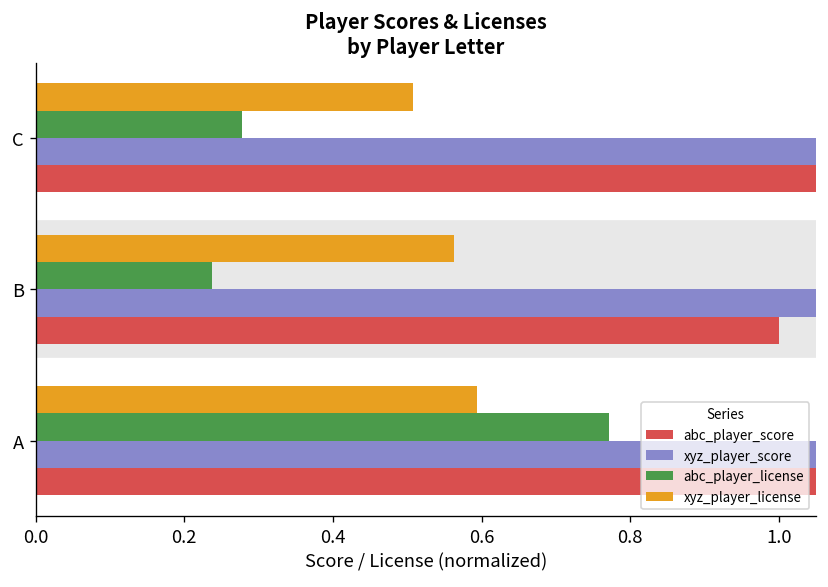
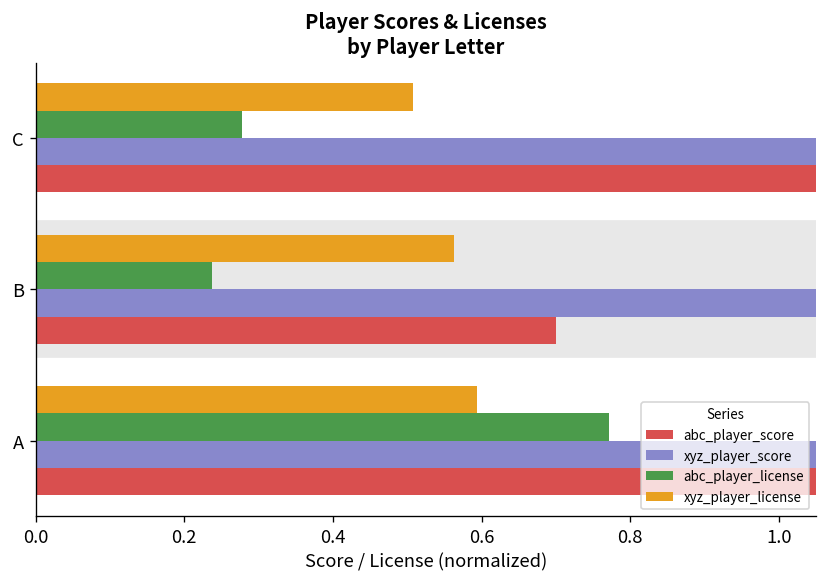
  {
    "abc_player_score": {
-     "B": 1.0
+     "B": 0.7
    },
    "abc_player_license": {
      "C": 0.28,
      "B": 0.24,
      "A": 0.77
    },
    "xyz_player_license": {
      "C": 0.51,
      "B": 0.56,
      "A": 0.59
    }
  }
